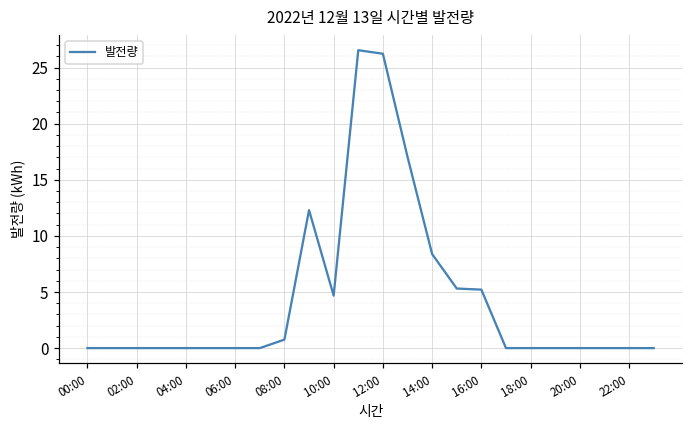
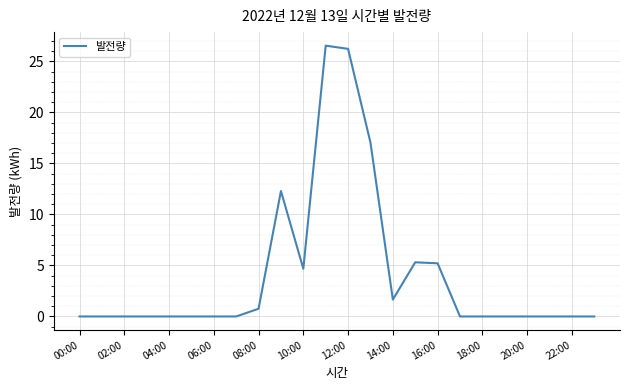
  {
    "00:00": 0.0,
    "02:00": 0.0,
    "04:00": 0.0,
    "06:00": 0.0,
    "08:00": 0.8,
    "10:00": 4.7,
    "12:00": 26.2,
-   "14:00": 8.4,
+   "14:00": 1.7,
    "16:00": 5.2,
    "18:00": 0.0,
    "20:00": 0.0,
    "22:00": 0.0
  }
